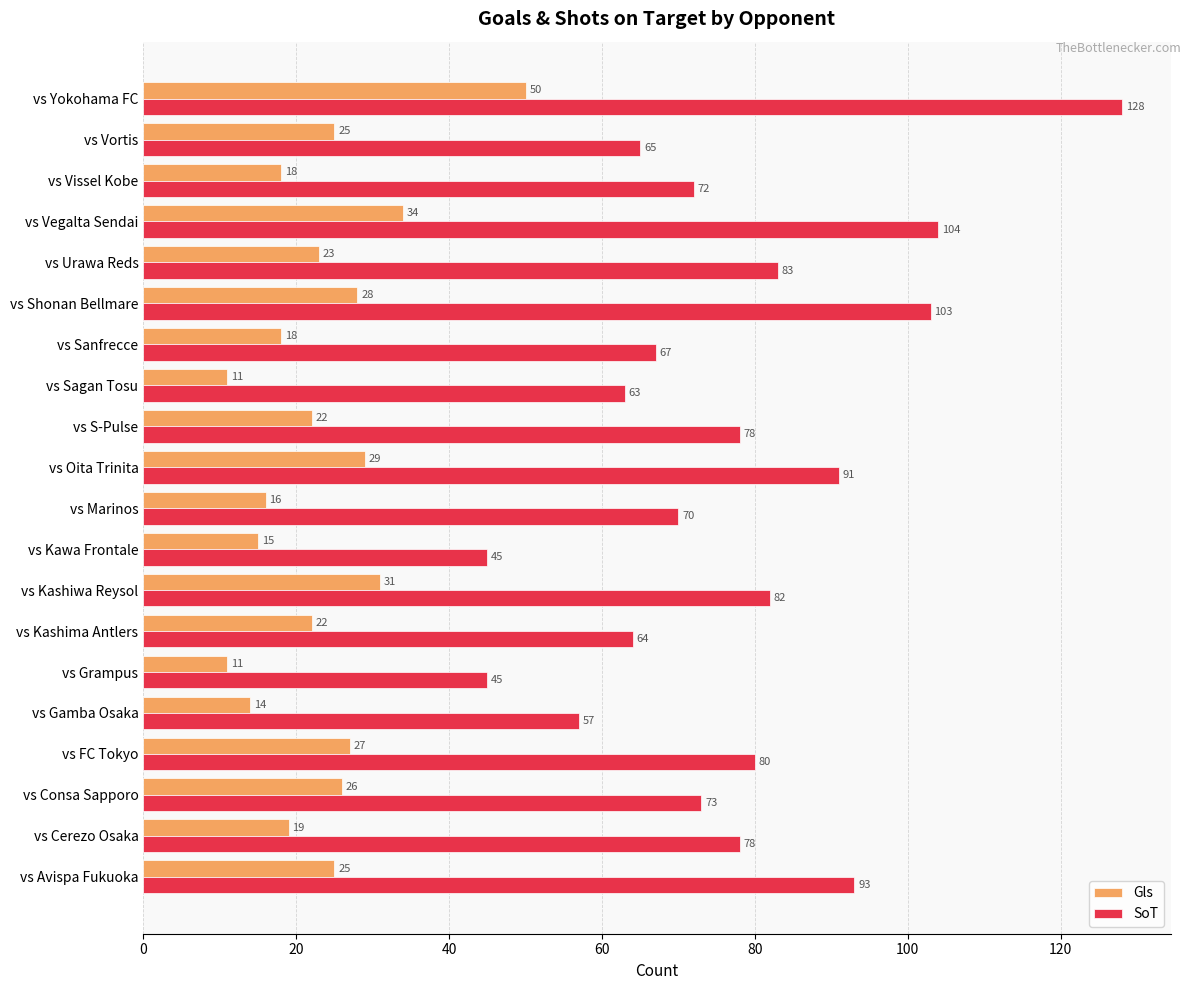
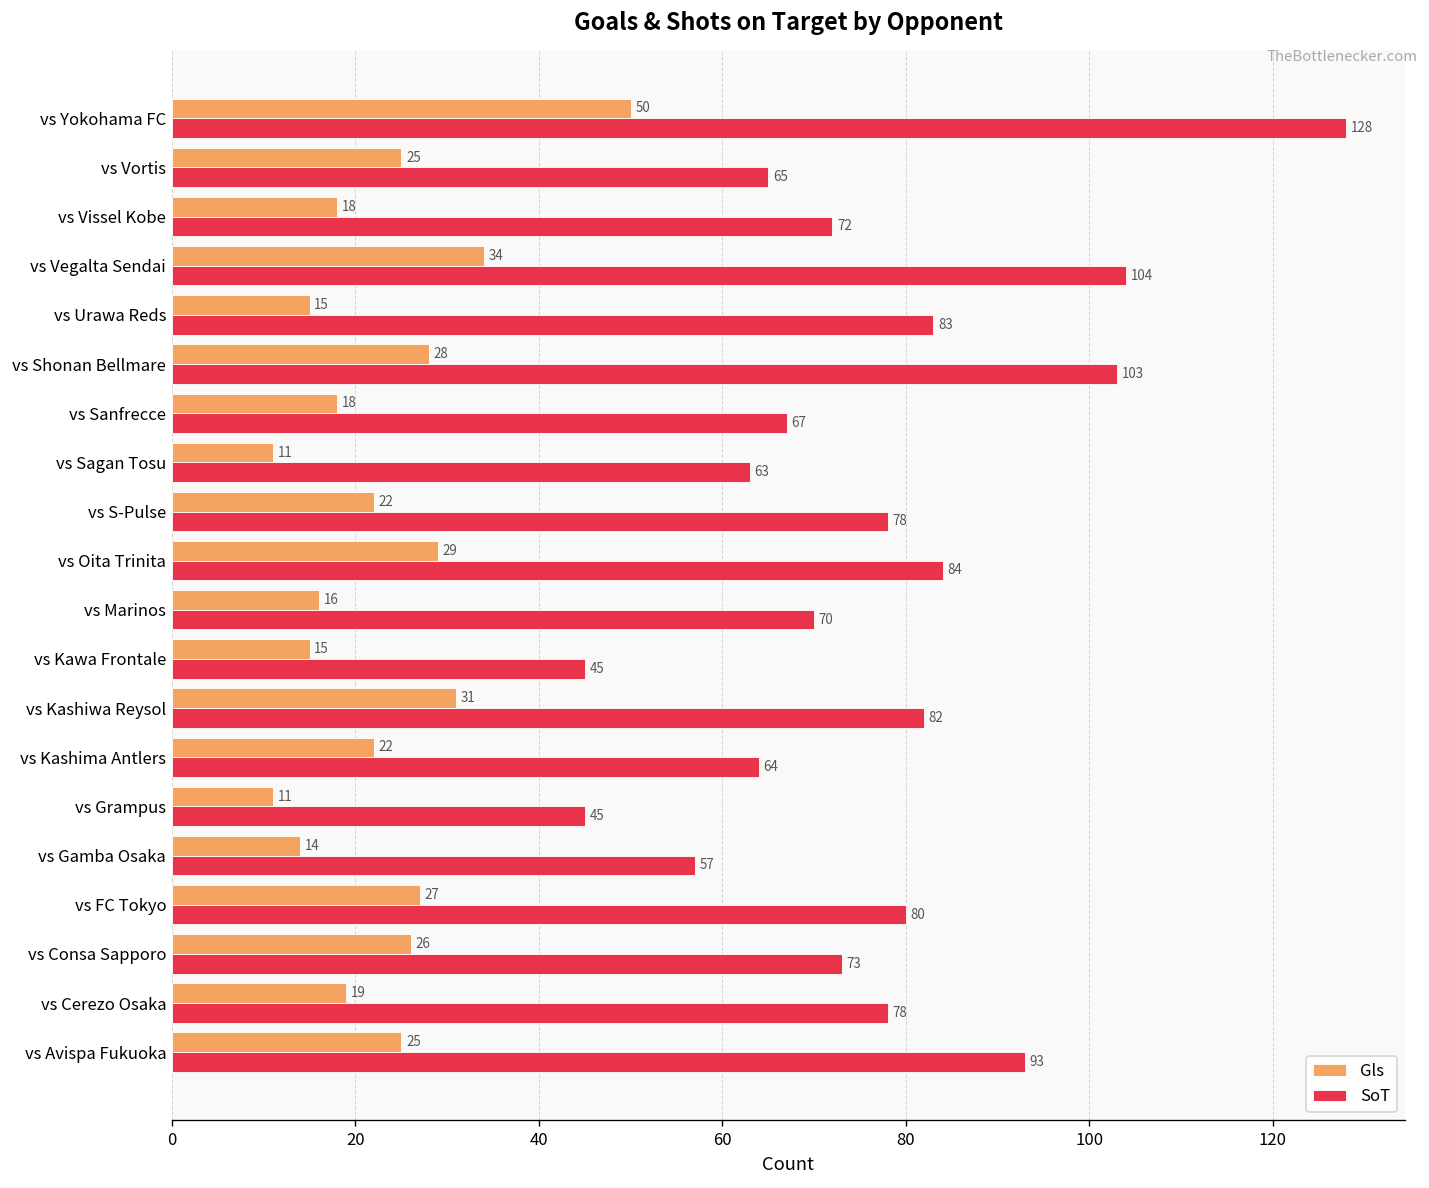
  {
    "Gls": {
      "vs Yokohama FC": 50,
      "vs Vortis": 25,
      "vs Vissel Kobe": 18,
      "vs Vegalta Sendai": 34,
-     "vs Urawa Reds": 23,
+     "vs Urawa Reds": 15,
      "vs Shonan Bellmare": 28,
      "vs Sanfrecce": 18,
      "vs Sagan Tosu": 11,
      "vs S-Pulse": 22,
      "vs Oita Trinita": 29,
      "vs Marinos": 16,
      "vs Kawa Frontale": 15,
      "vs Kashiwa Reysol": 31,
      "vs Kashima Antlers": 22,
      "vs Grampus": 11,
      "vs Gamba Osaka": 14,
      "vs FC Tokyo": 27,
      "vs Consa Sapporo": 26,
      "vs Cerezo Osaka": 19,
      "vs Avispa Fukuoka": 25
    },
    "SoT": {
      "vs Yokohama FC": 128,
      "vs Vortis": 65,
      "vs Vissel Kobe": 72,
      "vs Vegalta Sendai": 104,
      "vs Urawa Reds": 83,
      "vs Shonan Bellmare": 103,
      "vs Sanfrecce": 67,
      "vs Sagan Tosu": 63,
      "vs S-Pulse": 78,
-     "vs Oita Trinita": 91,
+     "vs Oita Trinita": 84,
      "vs Marinos": 70,
      "vs Kawa Frontale": 45,
      "vs Kashiwa Reysol": 82,
      "vs Kashima Antlers": 64,
      "vs Grampus": 45,
      "vs Gamba Osaka": 57,
      "vs FC Tokyo": 80,
      "vs Consa Sapporo": 73,
      "vs Cerezo Osaka": 78,
      "vs Avispa Fukuoka": 93
    }
  }
